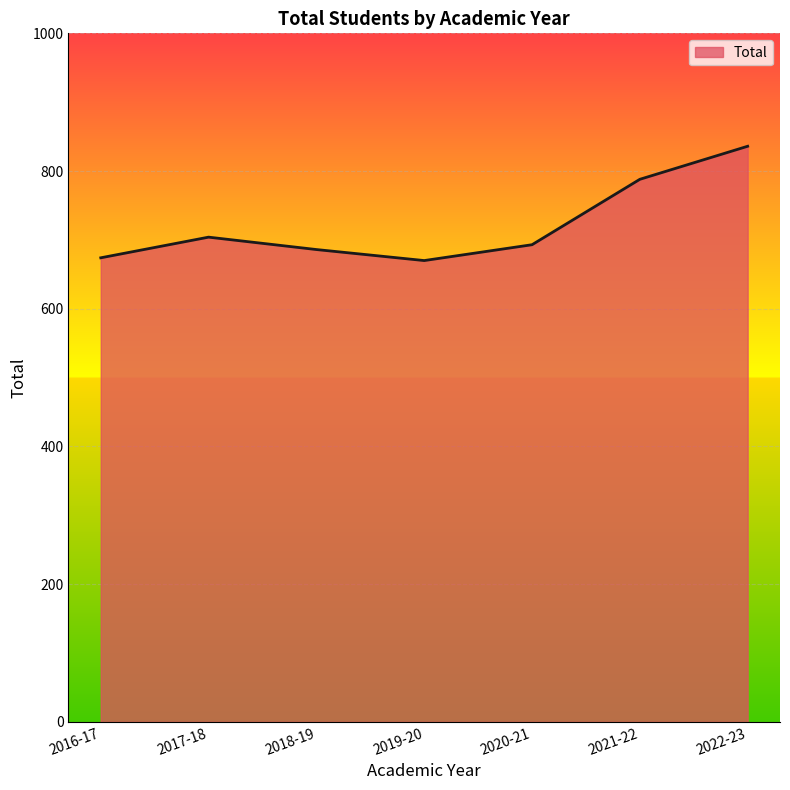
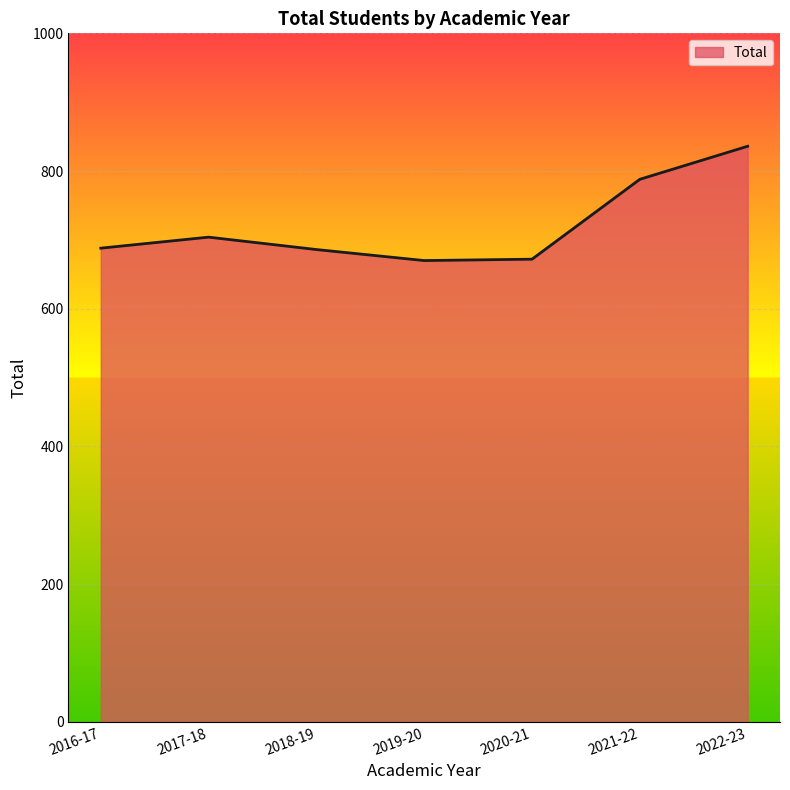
  {
-   "2016-17": 670,
+   "2016-17": 690,
    "2017-18": 700,
    "2018-19": 690,
    "2019-20": 670,
-   "2020-21": 690,
+   "2020-21": 670,
    "2021-22": 790,
    "2022-23": 840
  }
